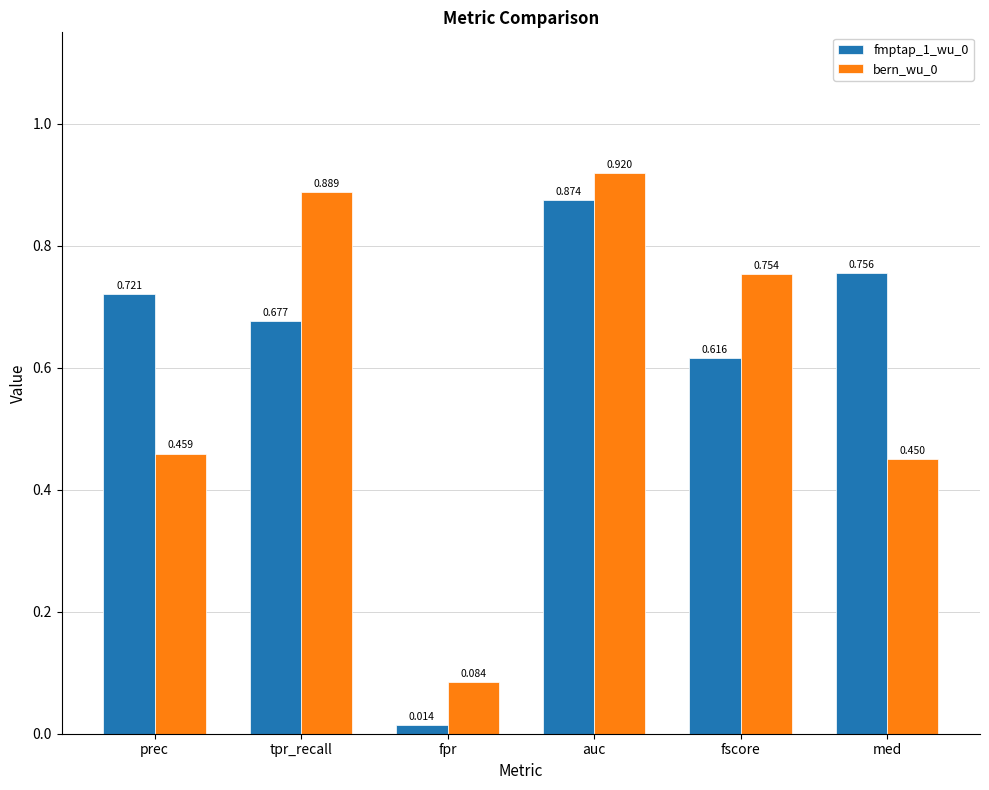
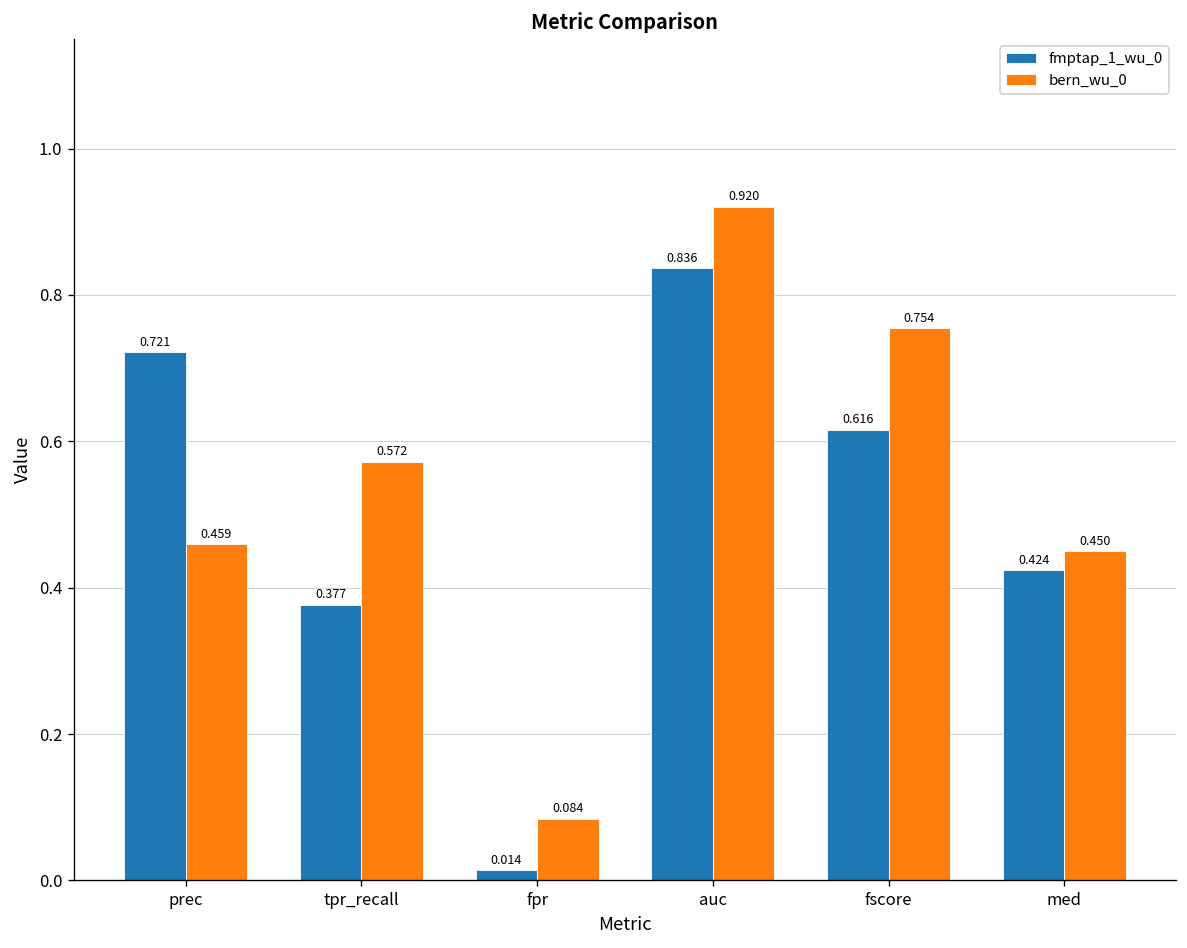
  {
    "fmptap_1_wu_0": {
      "prec": 0.721,
-     "tpr_recall": 0.677,
+     "tpr_recall": 0.377,
      "fpr": 0.014,
-     "auc": 0.874,
+     "auc": 0.836,
      "fscore": 0.616,
-     "med": 0.756
+     "med": 0.424
    },
    "bern_wu_0": {
      "prec": 0.459,
-     "tpr_recall": 0.889,
+     "tpr_recall": 0.572,
      "fpr": 0.084,
      "auc": 0.920,
      "fscore": 0.754,
      "med": 0.450
    }
  }
